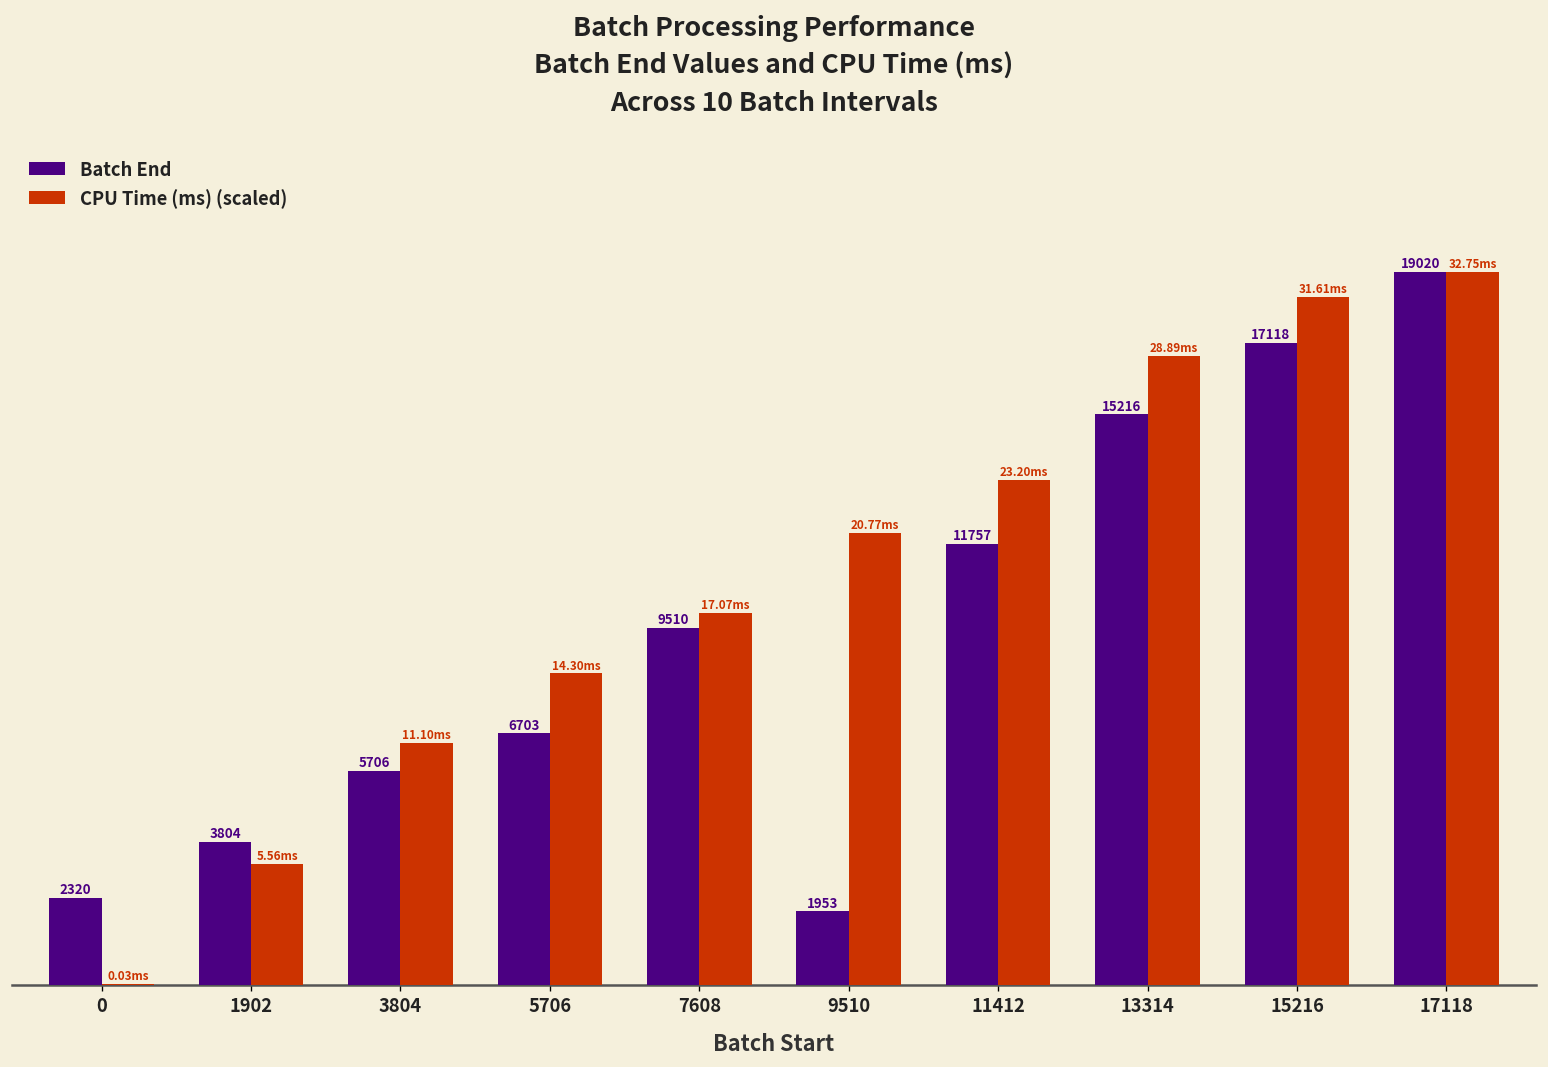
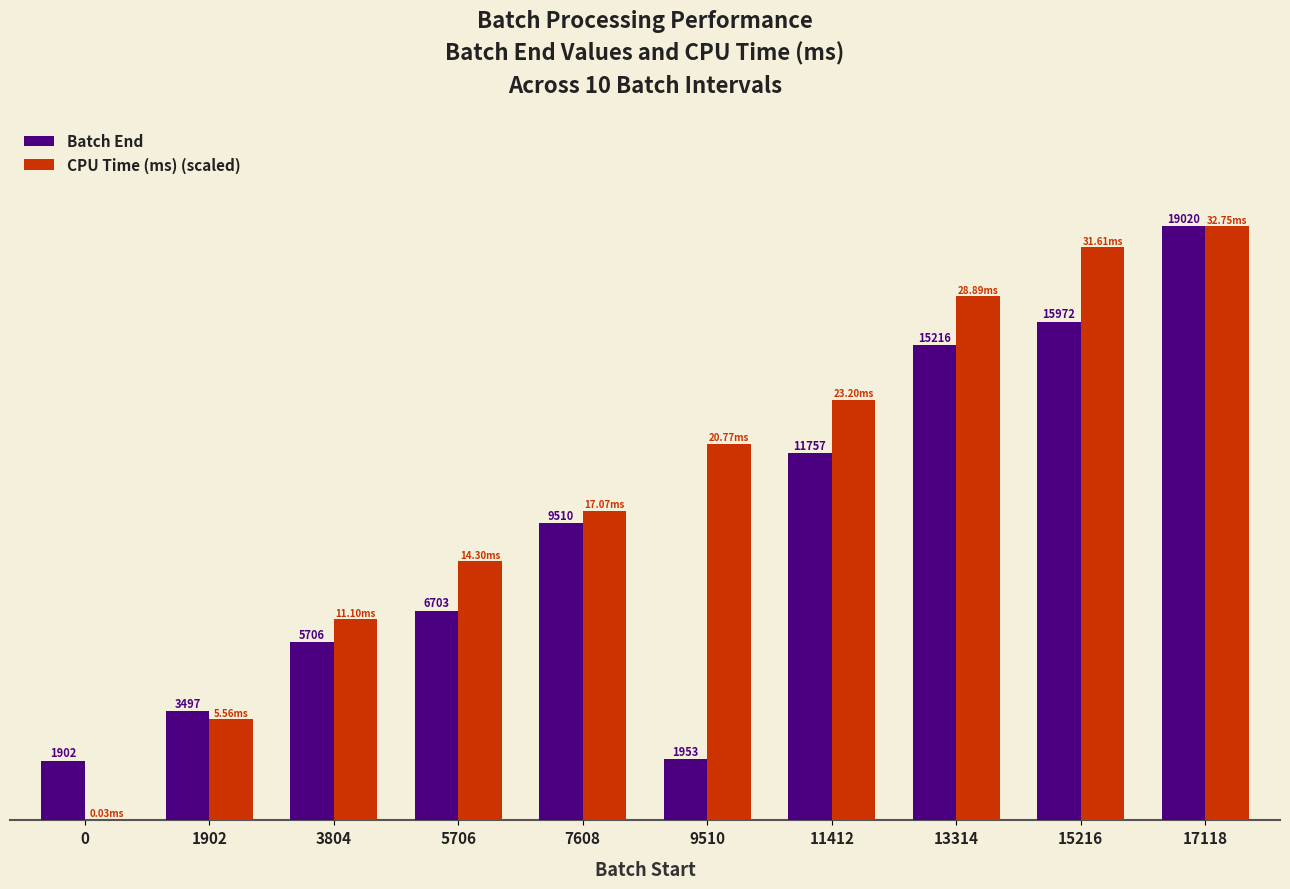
  {
    "Batch End": {
-     "0": 2320,
-     "1902": 3804,
+     "0": 1902,
+     "1902": 3497,
      "3804": 5706,
      "5706": 6703,
      "7608": 9510,
      "9510": 1953,
      "11412": 11757,
      "13314": 15216,
-     "15216": 17118,
+     "15216": 15972,
      "17118": 19020
    }
  }
